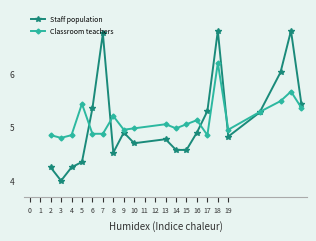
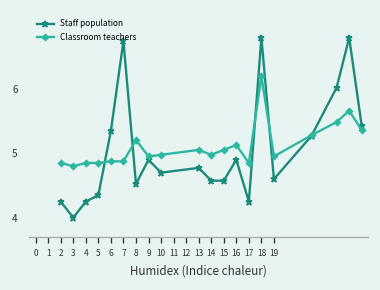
  {
    "Staff population": {
      "2": 4.3,
      "3": 4.0,
      "4": 4.3,
      "5": 4.4,
      "6": 5.4,
      "7": 6.8,
      "8": 4.5,
      "9": 4.9,
      "10": 4.7,
      "13": 4.8,
      "14": 4.6,
      "15": 4.6,
      "16": 4.9,
-     "17": 5.3,
+     "17": 4.3,
      "18": 6.8,
-     "19": 4.8
+     "19": 4.6
    },
    "Classroom teachers": {
      "2": 4.9,
      "3": 4.8,
      "4": 4.9,
-     "5": 5.4,
+     "5": 4.9,
      "6": 4.9,
      "7": 4.9,
      "8": 5.2,
      "9": 5.0,
      "10": 5.0,
      "13": 5.1,
      "14": 5.0,
      "15": 5.1,
      "16": 5.1,
      "17": 4.9,
      "18": 6.2,
      "19": 5.0
    }
  }
